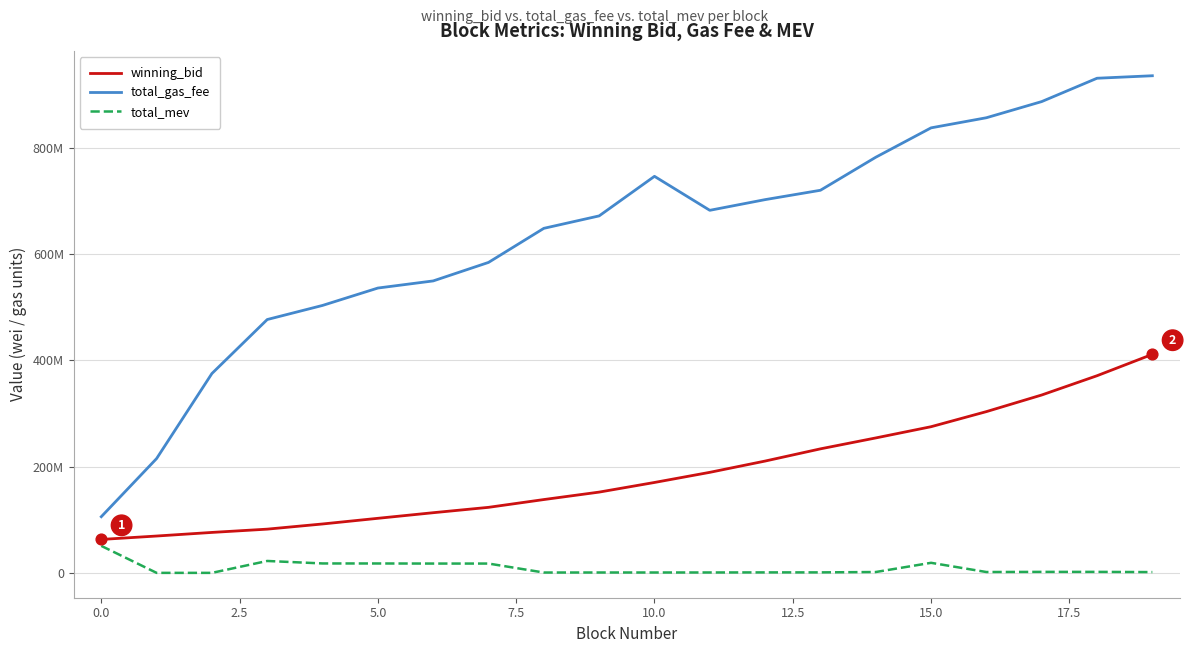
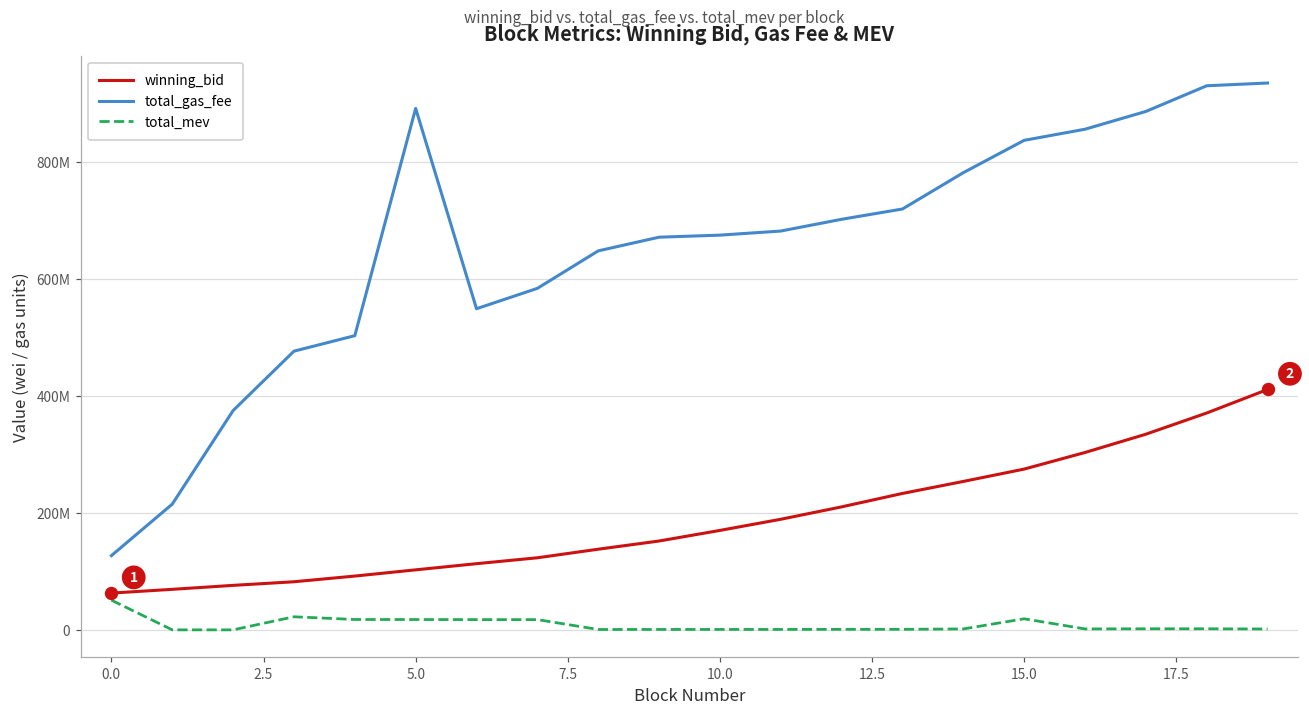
  {
    "total_gas_fee": {
-     "0.0": 110000000,
-     "5.0": 540000000,
-     "10.0": 750000000,
+     "0.0": 130000000,
+     "5.0": 890000000,
+     "10.0": 680000000,
      "15.0": 840000000
    },
    "total_mev": {
      "0.0": 50000000,
      "5.0": 20000000,
      "10.0": 0,
      "15.0": 20000000
    }
  }
